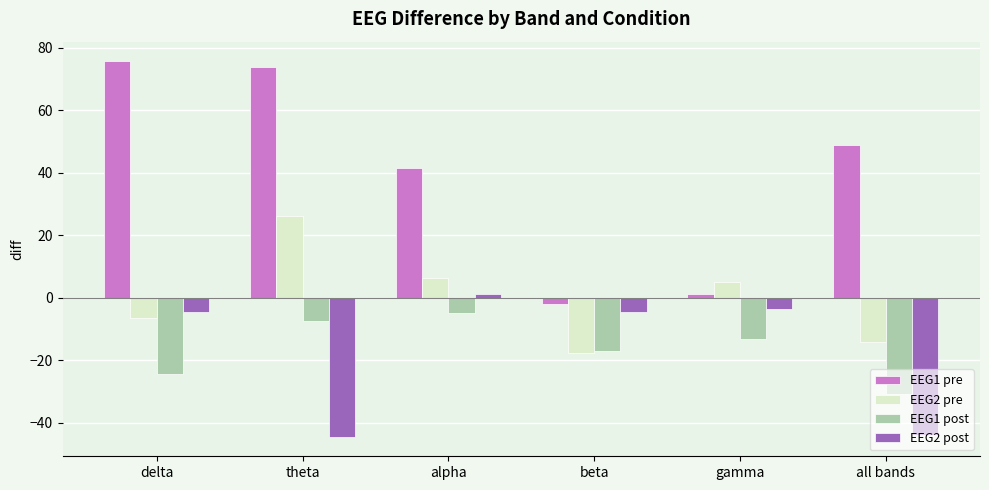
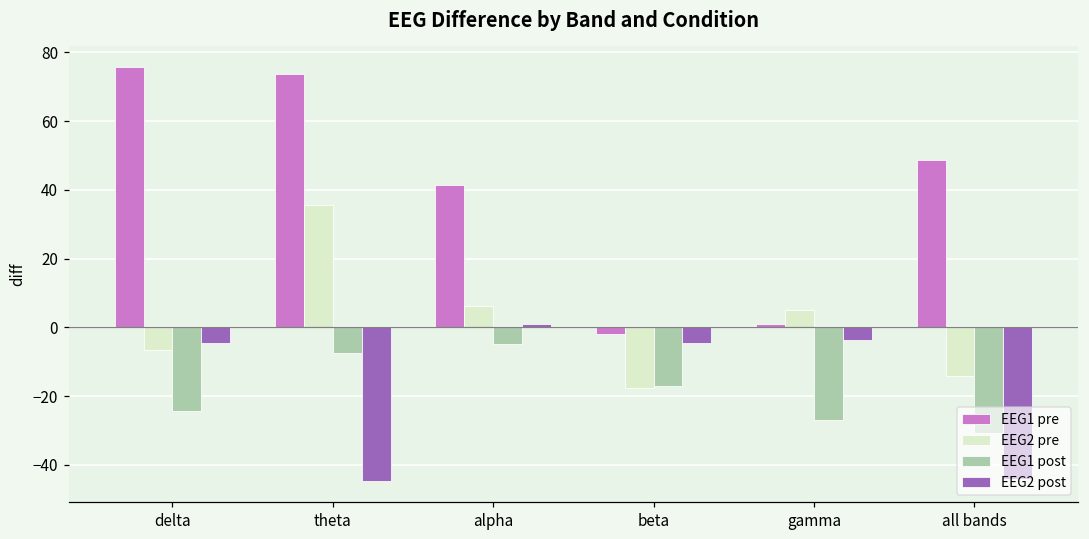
  {
    "EEG2 pre": {
      "delta": -7,
-     "theta": 26,
+     "theta": 36,
      "alpha": 6,
      "beta": -18,
      "gamma": 5,
      "all bands": -14
    },
    "EEG1 post": {
      "delta": -24,
      "theta": -7,
      "alpha": -5,
      "beta": -17,
-     "gamma": -13
+     "gamma": -27
    }
  }
